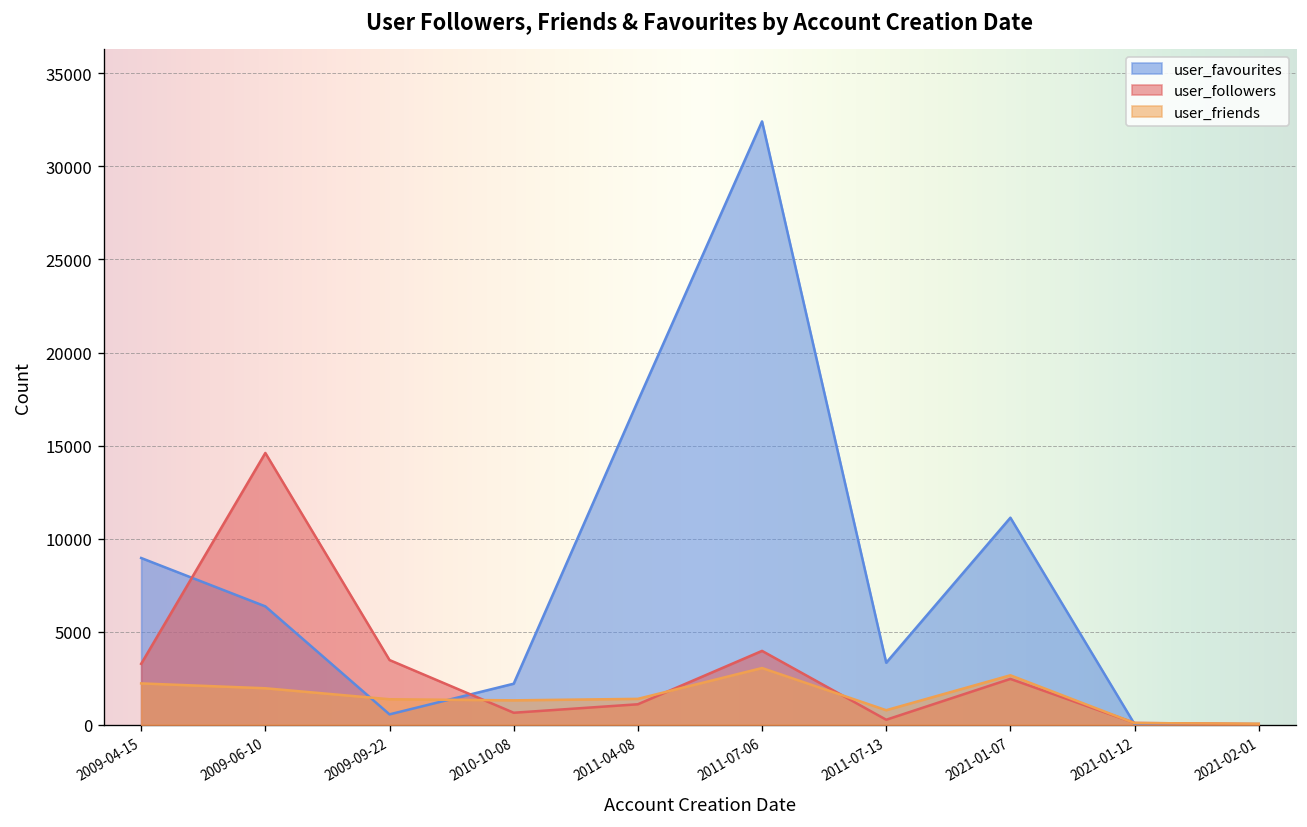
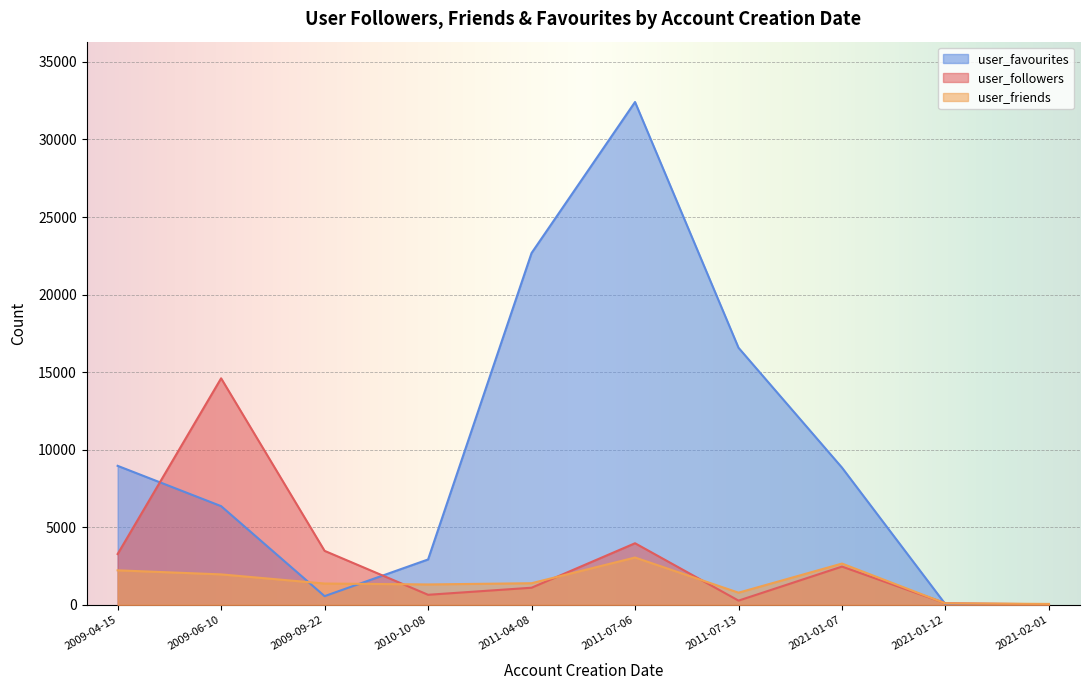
  {
    "user_favourites": {
      "2009-04-15": 9000,
      "2009-06-10": 6400,
      "2009-09-22": 600,
-     "2010-10-08": 2200,
-     "2011-04-08": 17400,
+     "2010-10-08": 2900,
+     "2011-04-08": 22700,
      "2011-07-06": 32400,
-     "2011-07-13": 3300,
-     "2021-01-07": 11100
+     "2011-07-13": 16600,
+     "2021-01-07": 8800
    }
  }
